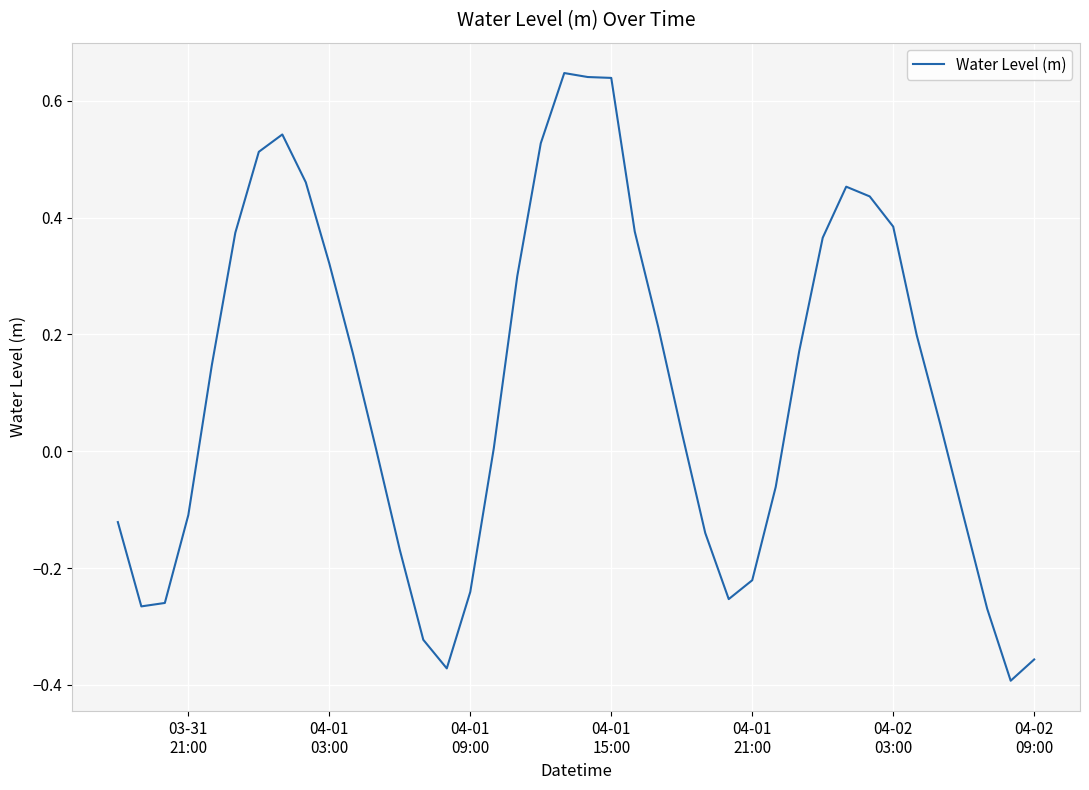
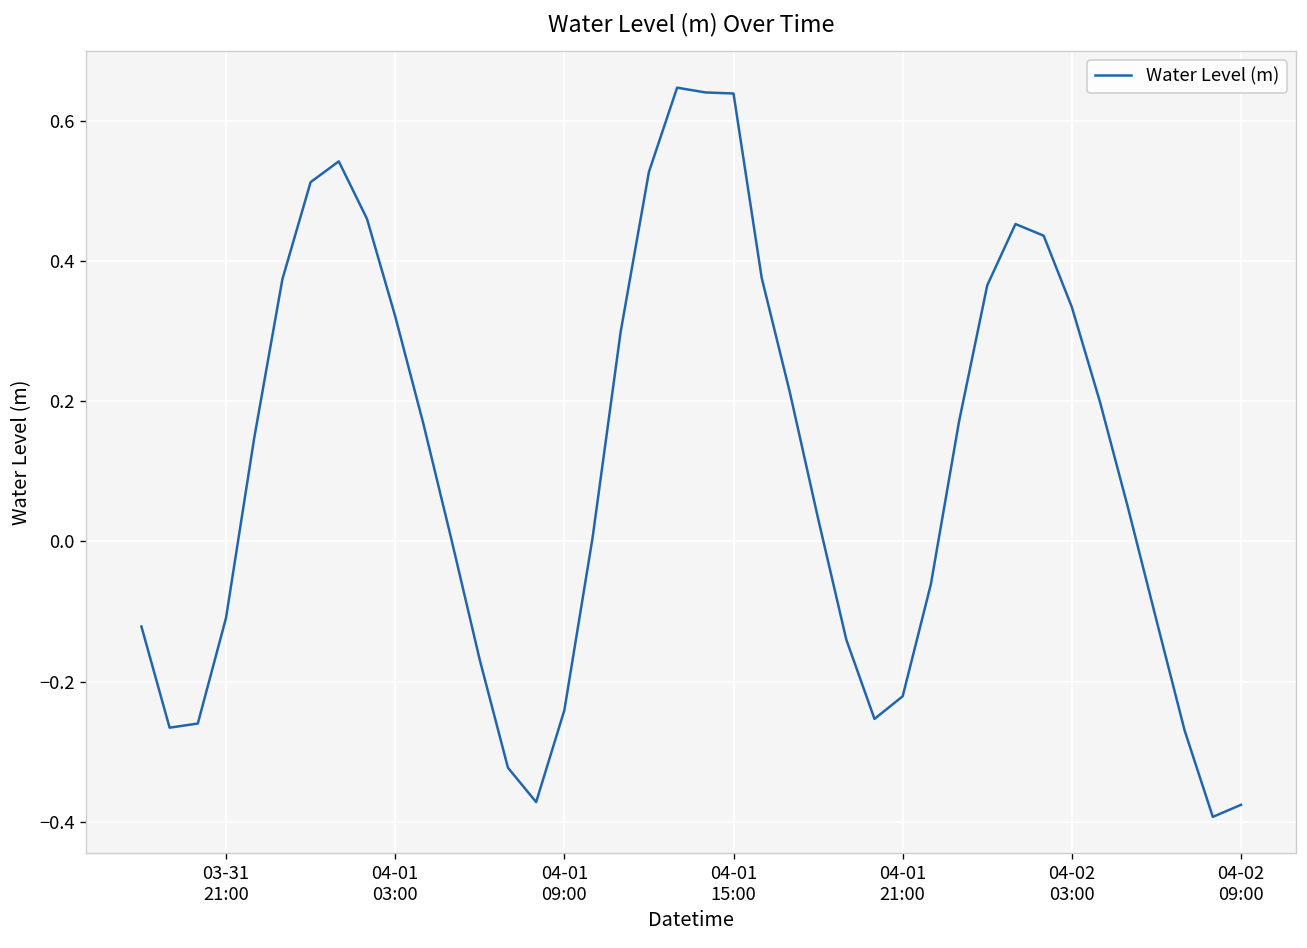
  {
    "03-31 21:00": -0.11,
    "04-01 03:00": 0.32,
    "04-01 09:00": -0.24,
    "04-01 15:00": 0.64,
    "04-01 21:00": -0.22,
-   "04-02 03:00": 0.38,
-   "04-02 09:00": -0.36
+   "04-02 03:00": 0.33,
+   "04-02 09:00": -0.38
  }
